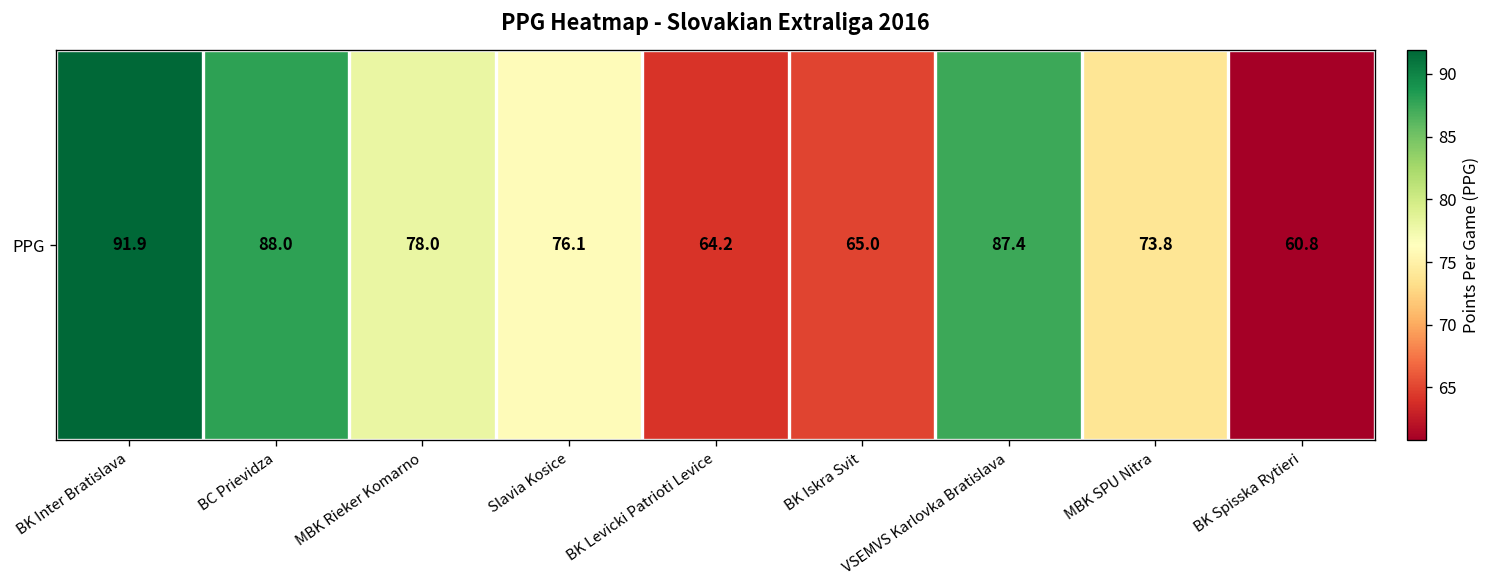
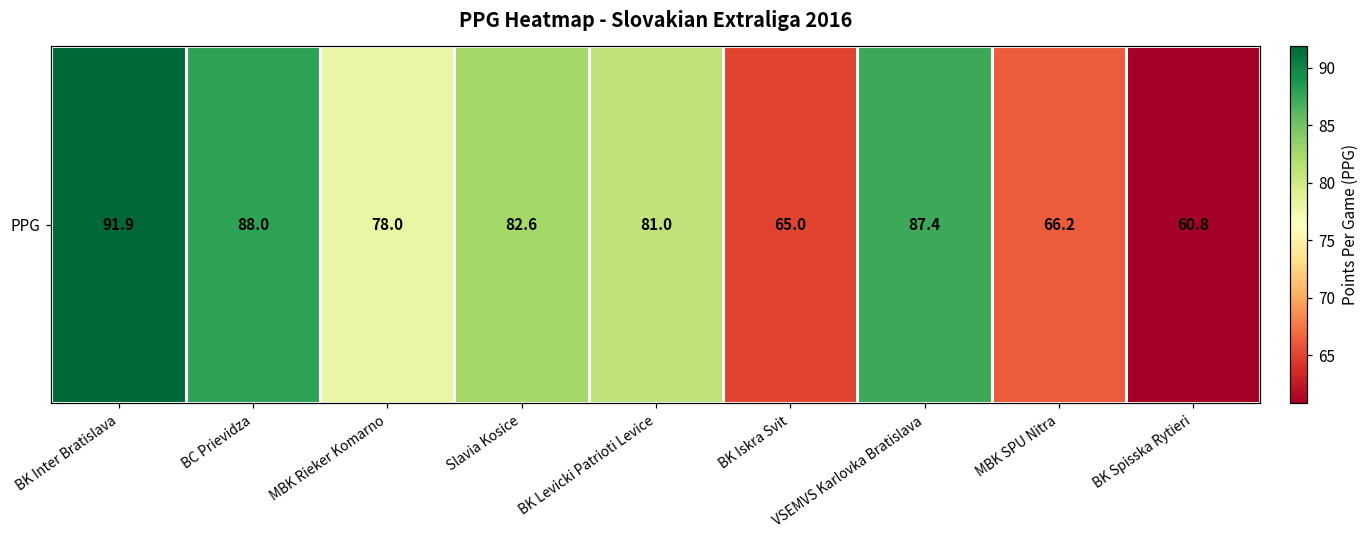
  {
    "PPG": {
      "BK Inter Bratislava": 91.9,
      "BC Prievidza": 88.0,
      "MBK Rieker Komarno": 78.0,
-     "Slavia Kosice": 76.1,
-     "BK Levicki Patrioti Levice": 64.2,
+     "Slavia Kosice": 82.6,
+     "BK Levicki Patrioti Levice": 81.0,
      "BK Iskra Svit": 65.0,
      "VSEMVS Karlovka Bratislava": 87.4,
-     "MBK SPU Nitra": 73.8,
+     "MBK SPU Nitra": 66.2,
      "BK Spisska Rytieri": 60.8
    }
  }
